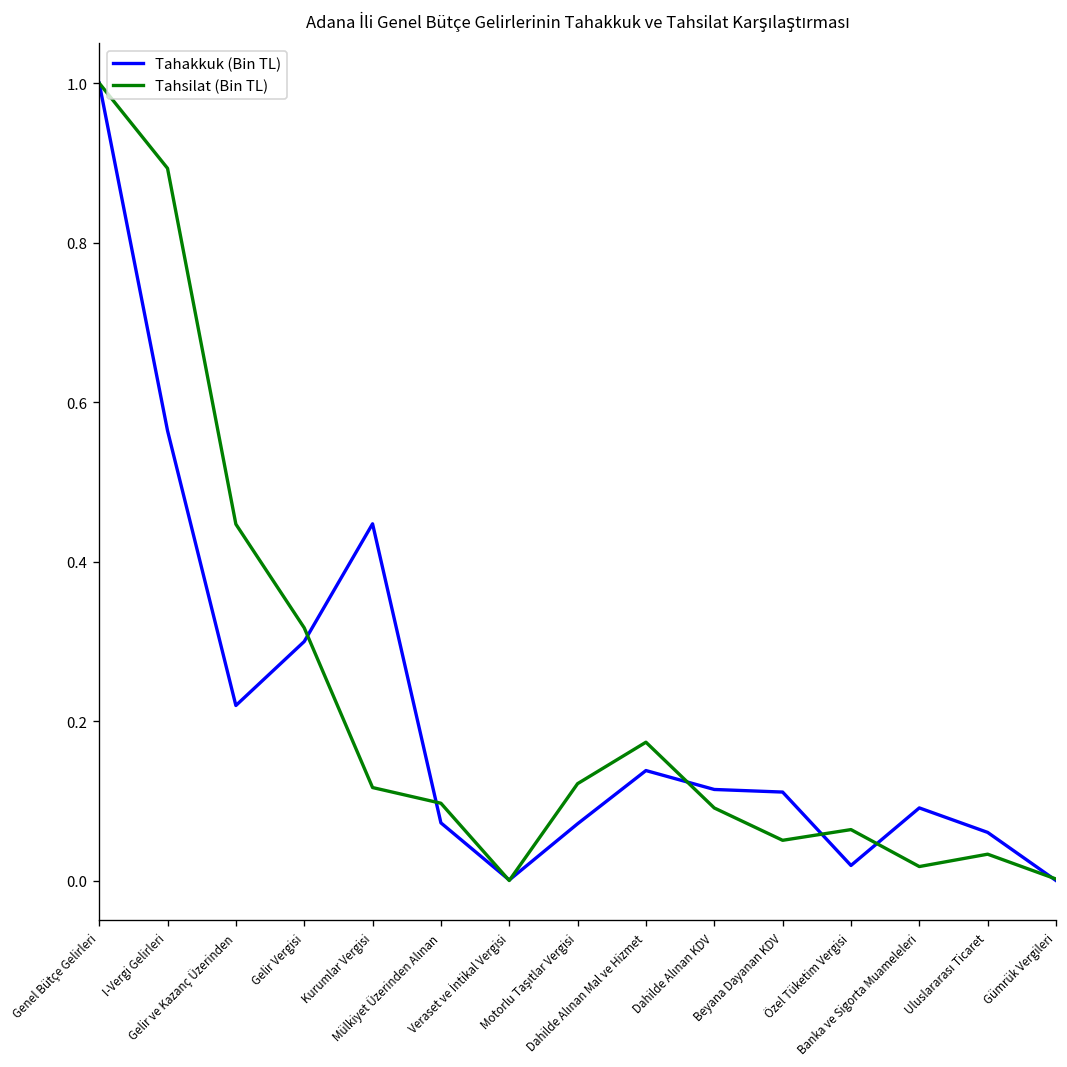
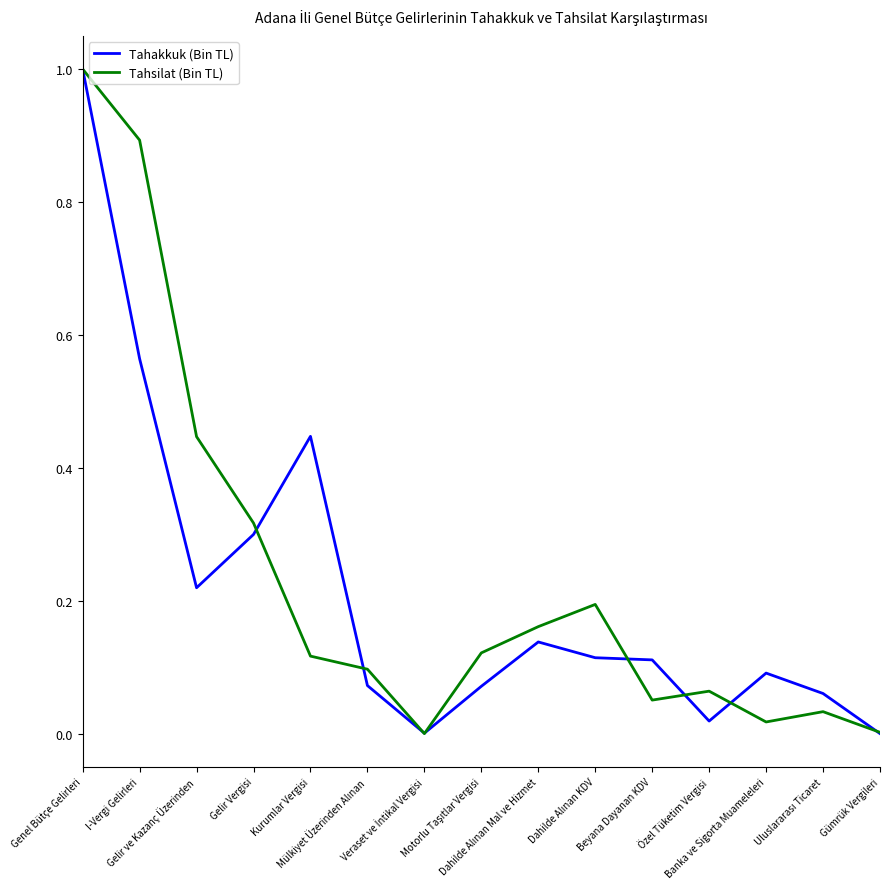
  {
    "Tahakkuk (Bin TL)": {
      "I-Vergi Gelirleri": 0.56,
      "Gelir ve Kazanç Üzerinden": 0.22,
      "Gelir Vergisi": 0.30,
      "Kurumlar Vergisi": 0.45,
      "Mülkiyet Üzerinden Alınan": 0.07,
      "Motorlu Taşıtlar Vergisi": 0.07,
      "Dahilde Alınan Mal ve Hizmet": 0.14,
      "Dahilde Alınan KDV": 0.11,
      "Beyana Dayanan KDV": 0.11,
      "Özel Tüketim Vergisi": 0.02,
      "Banka ve Sigorta Muameleleri": 0.09,
      "Uluslararası Ticaret": 0.06
    },
    "Tahsilat (Bin TL)": {
      "I-Vergi Gelirleri": 0.89,
      "Gelir ve Kazanç Üzerinden": 0.45,
      "Gelir Vergisi": 0.32,
      "Kurumlar Vergisi": 0.12,
      "Mülkiyet Üzerinden Alınan": 0.10,
      "Motorlu Taşıtlar Vergisi": 0.12,
-     "Dahilde Alınan Mal ve Hizmet": 0.17,
-     "Dahilde Alınan KDV": 0.09,
+     "Dahilde Alınan Mal ve Hizmet": 0.16,
+     "Dahilde Alınan KDV": 0.19,
      "Beyana Dayanan KDV": 0.05,
      "Özel Tüketim Vergisi": 0.06,
      "Banka ve Sigorta Muameleleri": 0.02,
      "Uluslararası Ticaret": 0.03
    }
  }
